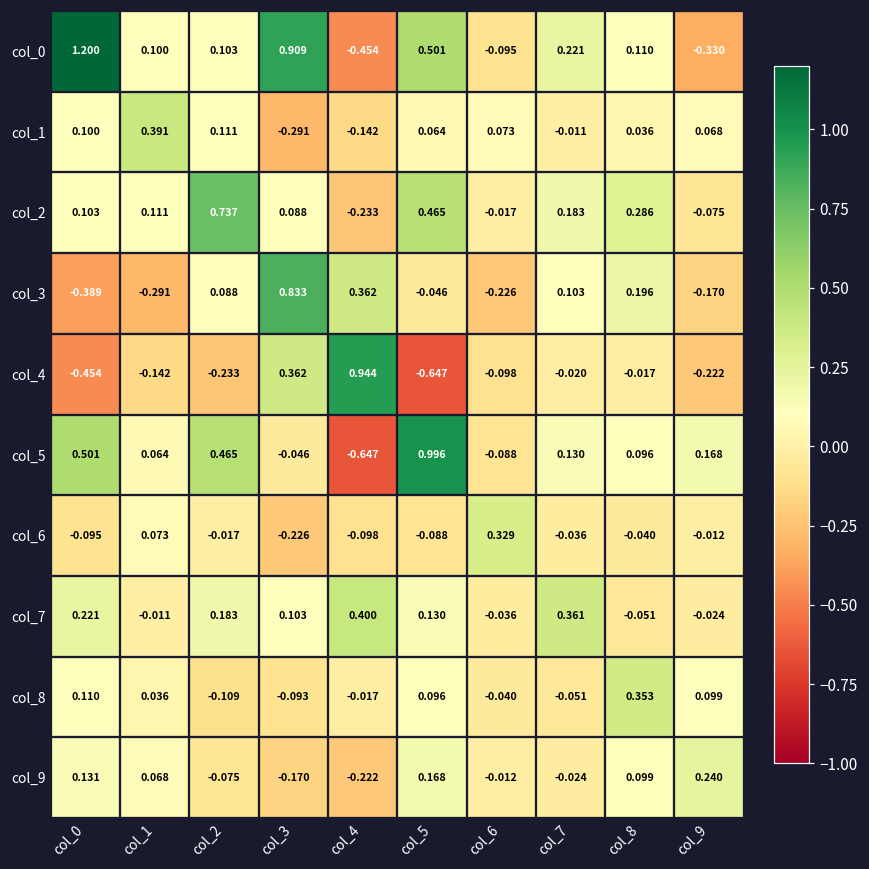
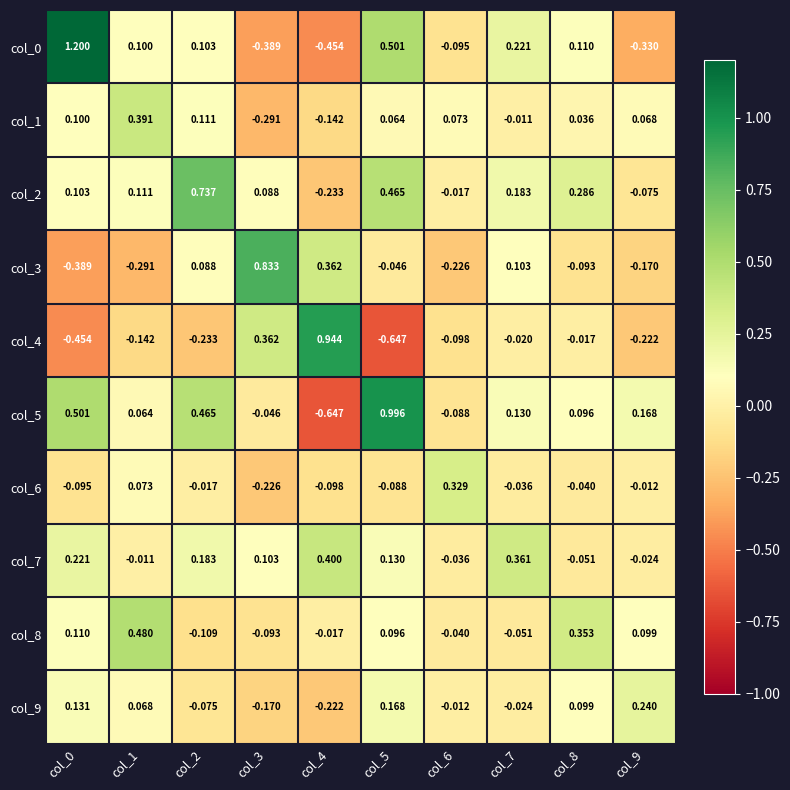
  {
    "col_0": {
      "col_0": 1.200,
      "col_1": 0.100,
      "col_2": 0.103,
-     "col_3": 0.909,
+     "col_3": -0.389,
      "col_4": -0.454,
      "col_5": 0.501,
      "col_6": -0.095,
      "col_7": 0.221,
      "col_8": 0.110,
      "col_9": -0.330
    },
    "col_1": {
      "col_0": 0.100,
      "col_1": 0.391,
      "col_2": 0.111,
      "col_3": -0.291,
      "col_4": -0.142,
      "col_5": 0.064,
      "col_6": 0.073,
      "col_7": -0.011,
      "col_8": 0.036,
      "col_9": 0.068
    },
    "col_2": {
      "col_0": 0.103,
      "col_1": 0.111,
      "col_2": 0.737,
      "col_3": 0.088,
      "col_4": -0.233,
      "col_5": 0.465,
      "col_6": -0.017,
      "col_7": 0.183,
      "col_8": 0.286,
      "col_9": -0.075
    },
    "col_3": {
      "col_0": -0.389,
      "col_1": -0.291,
      "col_2": 0.088,
      "col_3": 0.833,
      "col_4": 0.362,
      "col_5": -0.046,
      "col_6": -0.226,
      "col_7": 0.103,
-     "col_8": 0.196,
+     "col_8": -0.093,
      "col_9": -0.170
    },
    "col_4": {
      "col_0": -0.454,
      "col_1": -0.142,
      "col_2": -0.233,
      "col_3": 0.362,
      "col_4": 0.944,
      "col_5": -0.647,
      "col_6": -0.098,
      "col_7": -0.020,
      "col_8": -0.017,
      "col_9": -0.222
    },
    "col_5": {
      "col_0": 0.501,
      "col_1": 0.064,
      "col_2": 0.465,
      "col_3": -0.046,
      "col_4": -0.647,
      "col_5": 0.996,
      "col_6": -0.088,
      "col_7": 0.130,
      "col_8": 0.096,
      "col_9": 0.168
    },
    "col_6": {
      "col_0": -0.095,
      "col_1": 0.073,
      "col_2": -0.017,
      "col_3": -0.226,
      "col_4": -0.098,
      "col_5": -0.088,
      "col_6": 0.329,
      "col_7": -0.036,
      "col_8": -0.040,
      "col_9": -0.012
    },
    "col_7": {
      "col_0": 0.221,
      "col_1": -0.011,
      "col_2": 0.183,
      "col_3": 0.103,
      "col_4": 0.400,
      "col_5": 0.130,
      "col_6": -0.036,
      "col_7": 0.361,
      "col_8": -0.051,
      "col_9": -0.024
    },
    "col_8": {
      "col_0": 0.110,
-     "col_1": 0.036,
+     "col_1": 0.480,
      "col_2": -0.109,
      "col_3": -0.093,
      "col_4": -0.017,
      "col_5": 0.096,
      "col_6": -0.040,
      "col_7": -0.051,
      "col_8": 0.353,
      "col_9": 0.099
    },
    "col_9": {
      "col_0": 0.131,
      "col_1": 0.068,
      "col_2": -0.075,
      "col_3": -0.170,
      "col_4": -0.222,
      "col_5": 0.168,
      "col_6": -0.012,
      "col_7": -0.024,
      "col_8": 0.099,
      "col_9": 0.240
    }
  }
